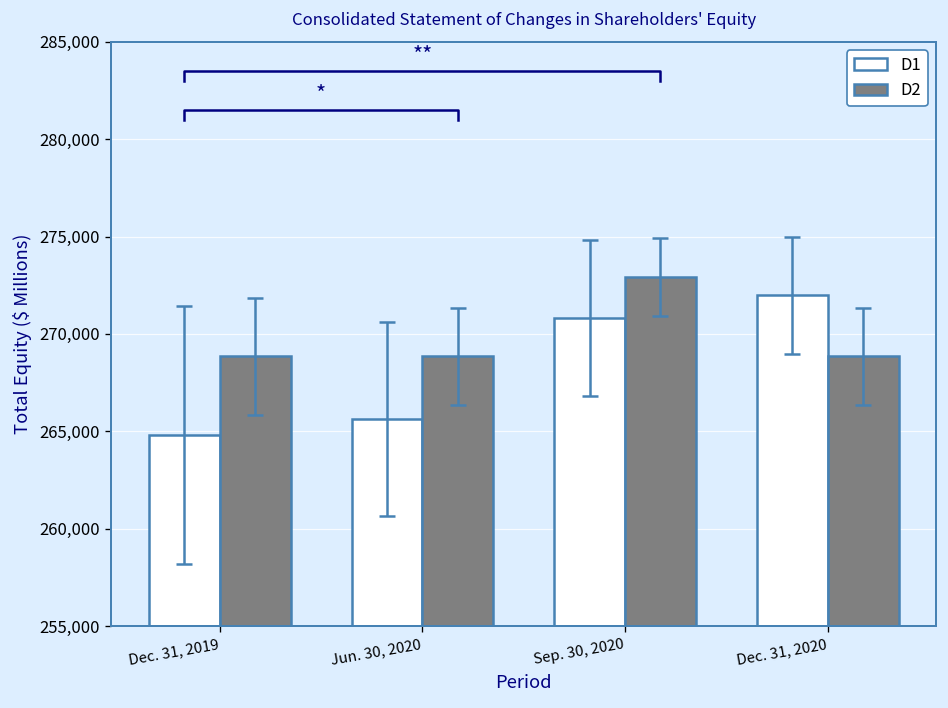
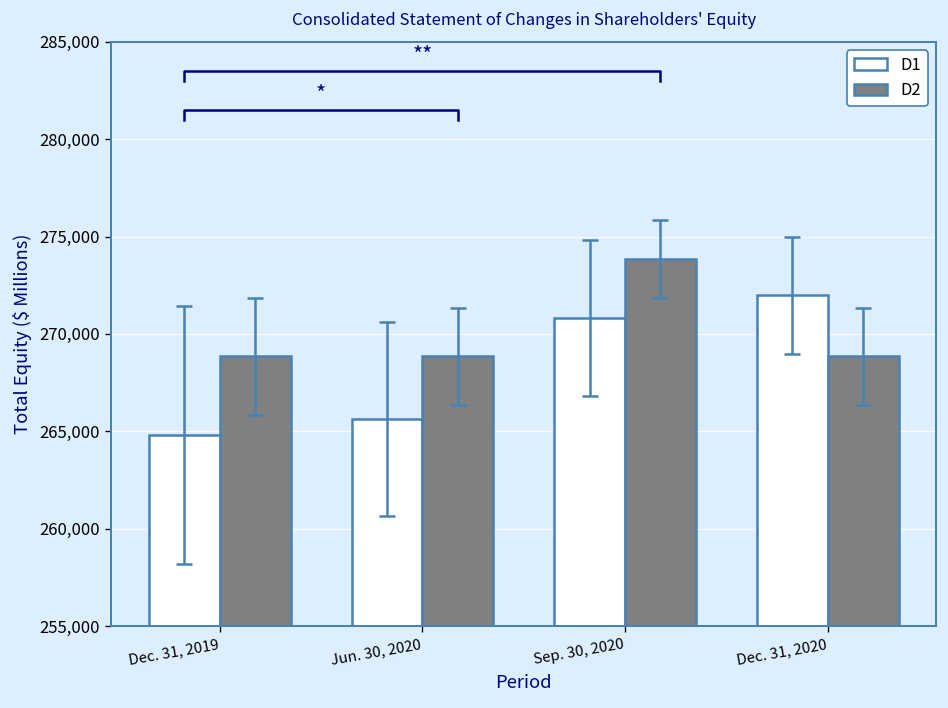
  {
    "D1": {
      "Dec. 31, 2019": "264,800",
      "Jun. 30, 2020": "265,600",
      "Sep. 30, 2020": "270,800",
      "Dec. 31, 2020": "272,000"
    },
    "D2": {
      "Dec. 31, 2019": "268,900",
      "Jun. 30, 2020": "268,900",
-     "Sep. 30, 2020": "272,900",
+     "Sep. 30, 2020": "273,800",
      "Dec. 31, 2020": "268,900"
    }
  }
